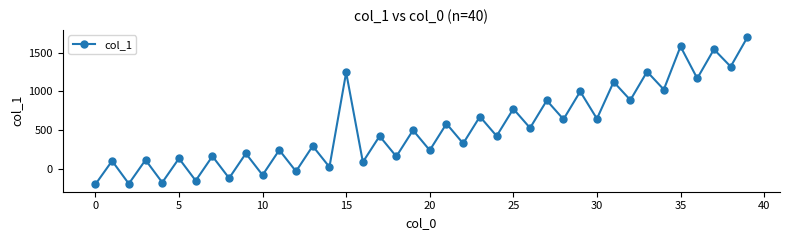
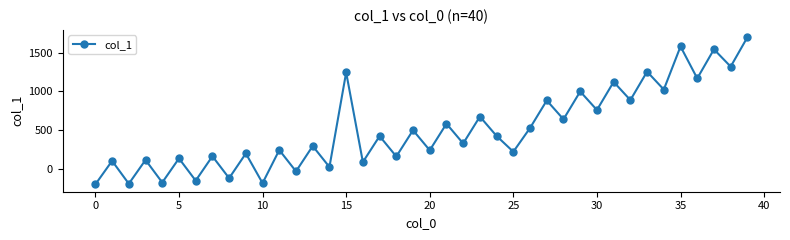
  {
    "0": -200,
    "5": 100,
-   "10": -100,
+   "10": -200,
    "15": 1200,
    "20": 200,
-   "25": 800,
-   "30": 600,
+   "25": 200,
+   "30": 800,
    "35": 1600
  }
